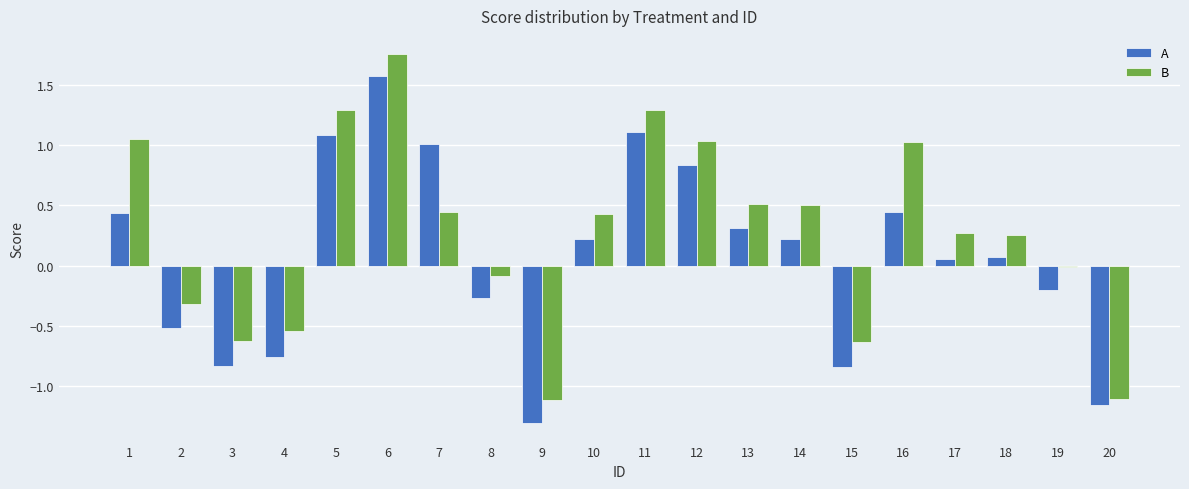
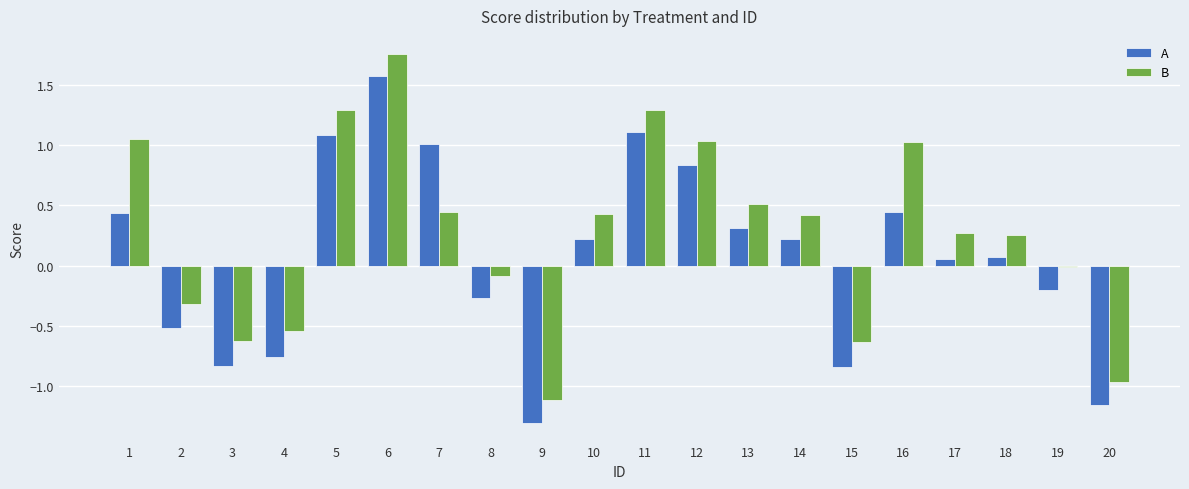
  {
    "A": {
      "1": 0.43,
      "2": -0.52,
      "3": -0.83,
      "4": -0.76,
      "5": 1.09,
      "6": 1.57,
      "7": 1.01,
      "8": -0.27,
      "9": -1.31,
      "10": 0.22,
      "11": 1.11,
      "12": 0.84,
      "13": 0.31,
      "14": 0.22,
      "15": -0.84,
      "16": 0.44,
      "17": 0.06,
      "18": 0.07,
      "19": -0.20,
      "20": -1.16
    },
    "B": {
      "1": 1.06,
      "2": -0.32,
      "3": -0.63,
      "4": -0.55,
      "5": 1.29,
      "6": 1.76,
      "7": 0.44,
      "8": -0.09,
      "9": -1.12,
      "10": 0.43,
      "11": 1.30,
      "12": 1.04,
      "13": 0.51,
-     "14": 0.50,
+     "14": 0.42,
      "15": -0.63,
      "16": 1.02,
      "17": 0.27,
      "18": 0.26,
-     "20": -1.11
+     "20": -0.97
    }
  }
